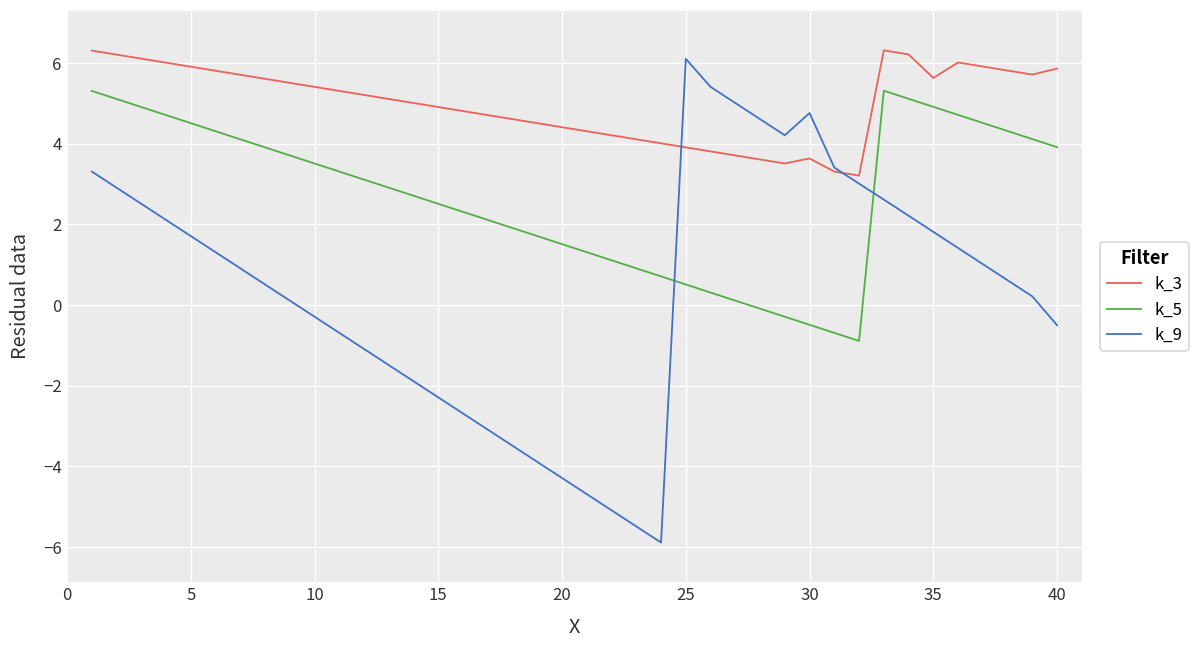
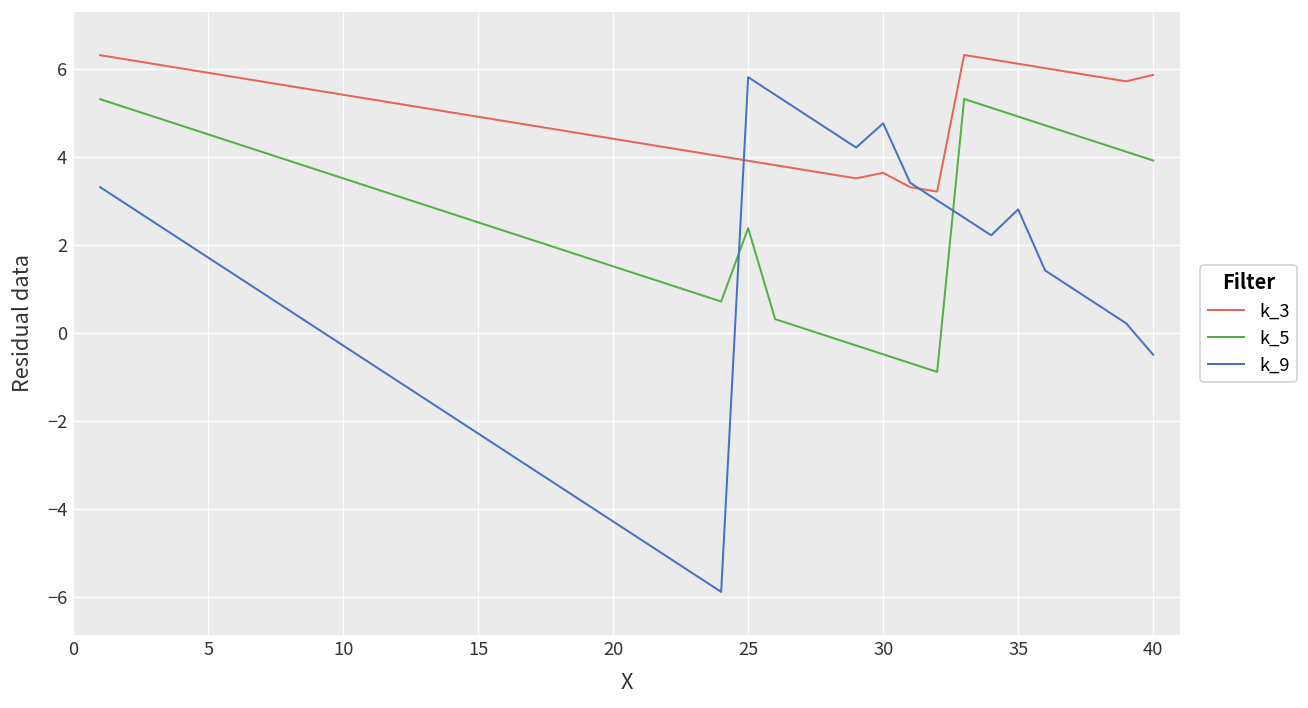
  {
    "k_3": {
      "5": 5.9,
      "10": 5.4,
      "15": 4.9,
      "20": 4.4,
      "25": 3.9,
      "30": 3.6,
-     "35": 5.6,
+     "35": 6.1,
      "40": 5.9
    },
    "k_5": {
      "5": 4.5,
      "10": 3.5,
      "15": 2.5,
      "20": 1.5,
-     "25": 0.5,
+     "25": 2.4,
      "30": -0.5,
      "35": 4.9,
      "40": 3.9
    },
    "k_9": {
      "5": 1.7,
      "10": -0.3,
      "15": -2.3,
      "20": -4.3,
-     "25": 6.1,
+     "25": 5.8,
      "30": 4.8,
-     "35": 1.8,
+     "35": 2.8,
      "40": -0.5
    }
  }
